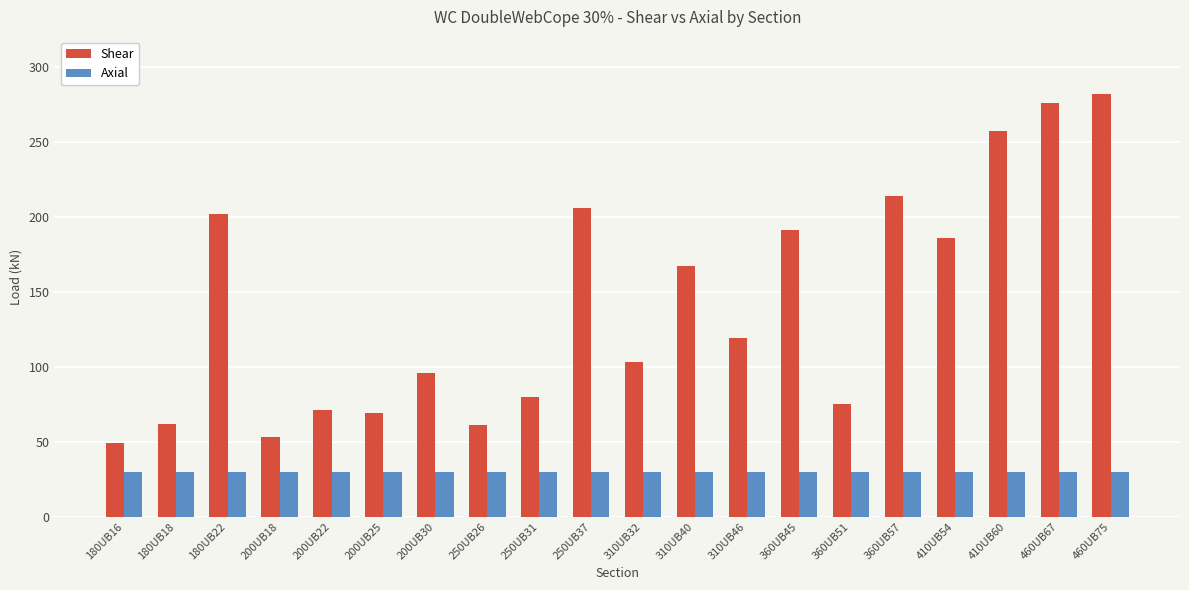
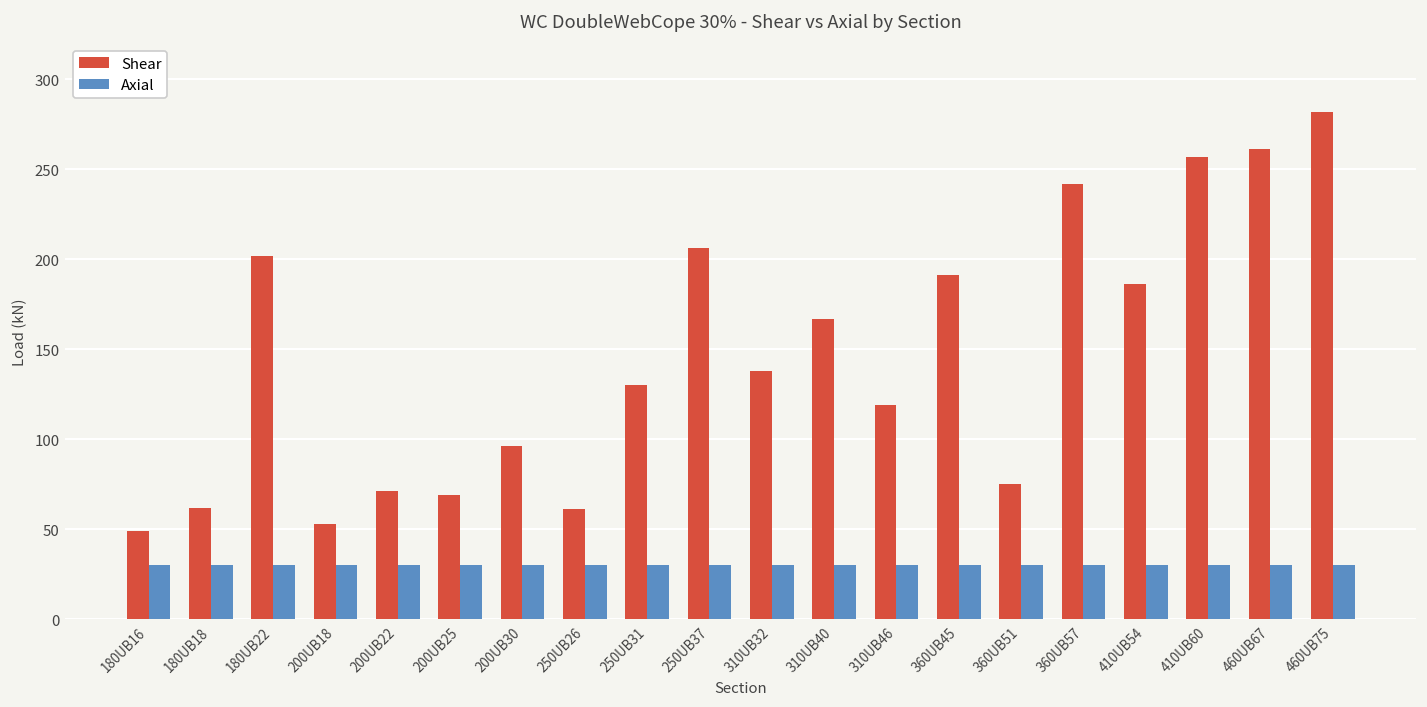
  {
    "Shear": {
      "180UB16": 49,
      "180UB18": 62,
      "180UB22": 202,
      "200UB18": 53,
      "200UB22": 71,
      "200UB25": 69,
      "200UB30": 96,
      "250UB26": 61,
-     "250UB31": 80,
+     "250UB31": 130,
      "250UB37": 206,
-     "310UB32": 103,
+     "310UB32": 138,
      "310UB40": 167,
      "310UB46": 119,
      "360UB45": 191,
      "360UB51": 75,
-     "360UB57": 214,
+     "360UB57": 242,
      "410UB54": 186,
      "410UB60": 257,
-     "460UB67": 276,
+     "460UB67": 261,
      "460UB75": 282
    },
    "Axial": {
      "180UB16": 30,
      "180UB18": 30,
      "180UB22": 30,
      "200UB18": 30,
      "200UB22": 30,
      "200UB25": 30,
      "200UB30": 30,
      "250UB26": 30,
      "250UB31": 30,
      "250UB37": 30,
      "310UB32": 30,
      "310UB40": 30,
      "310UB46": 30,
      "360UB45": 30,
      "360UB51": 30,
      "360UB57": 30,
      "410UB54": 30,
      "410UB60": 30,
      "460UB67": 30,
      "460UB75": 30
    }
  }
